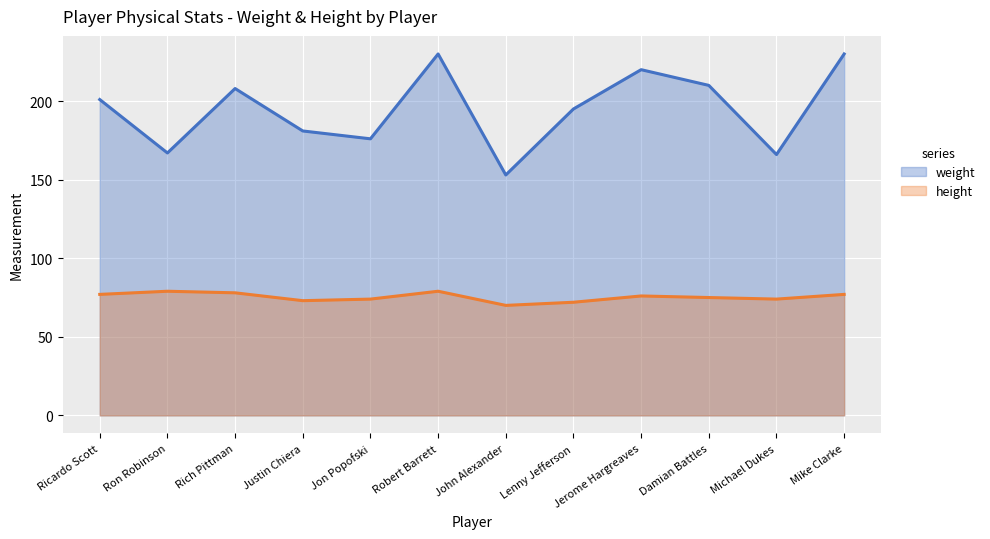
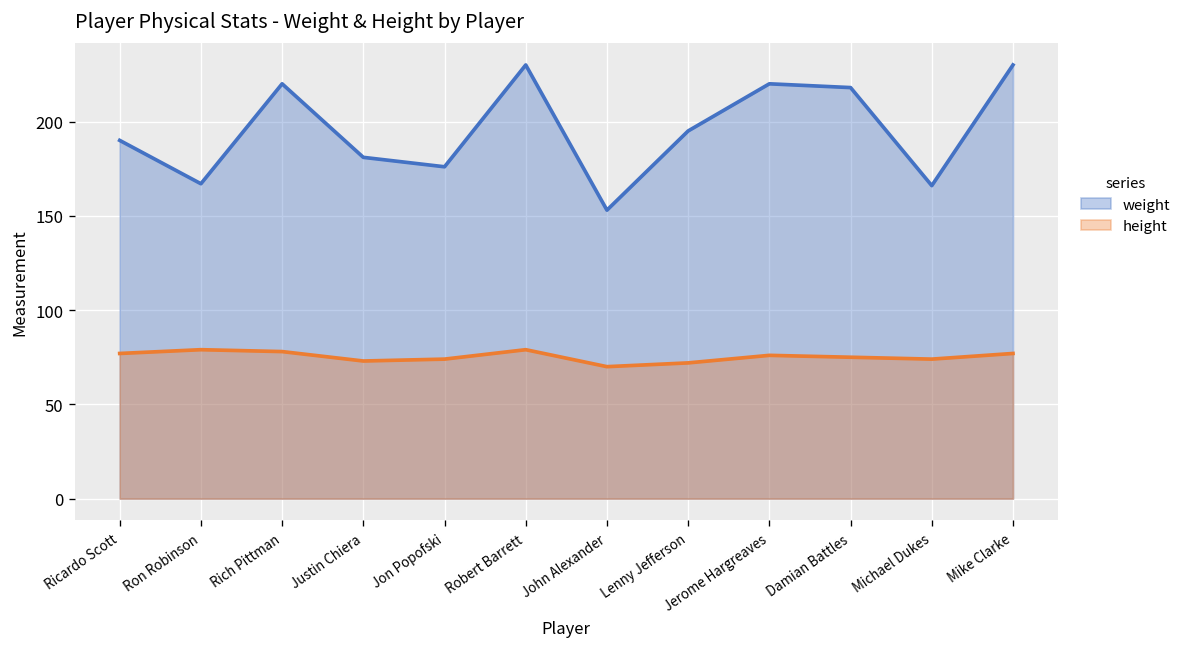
  {
    "weight": {
-     "Ricardo Scott": 201,
+     "Ricardo Scott": 190,
      "Ron Robinson": 167,
-     "Rich Pittman": 208,
+     "Rich Pittman": 220,
      "Justin Chiera": 181,
      "Jon Popofski": 176,
      "Robert Barrett": 230,
      "John Alexander": 153,
      "Lenny Jefferson": 195,
      "Jerome Hargreaves": 220,
-     "Damian Battles": 210,
+     "Damian Battles": 218,
      "Michael Dukes": 166,
      "Mike Clarke": 230
    },
    "height": {
      "Ricardo Scott": 77,
      "Ron Robinson": 79,
      "Rich Pittman": 78,
      "Justin Chiera": 73,
      "Jon Popofski": 74,
      "Robert Barrett": 79,
      "John Alexander": 70,
      "Lenny Jefferson": 72,
      "Jerome Hargreaves": 76,
      "Damian Battles": 75,
      "Michael Dukes": 74,
      "Mike Clarke": 77
    }
  }
